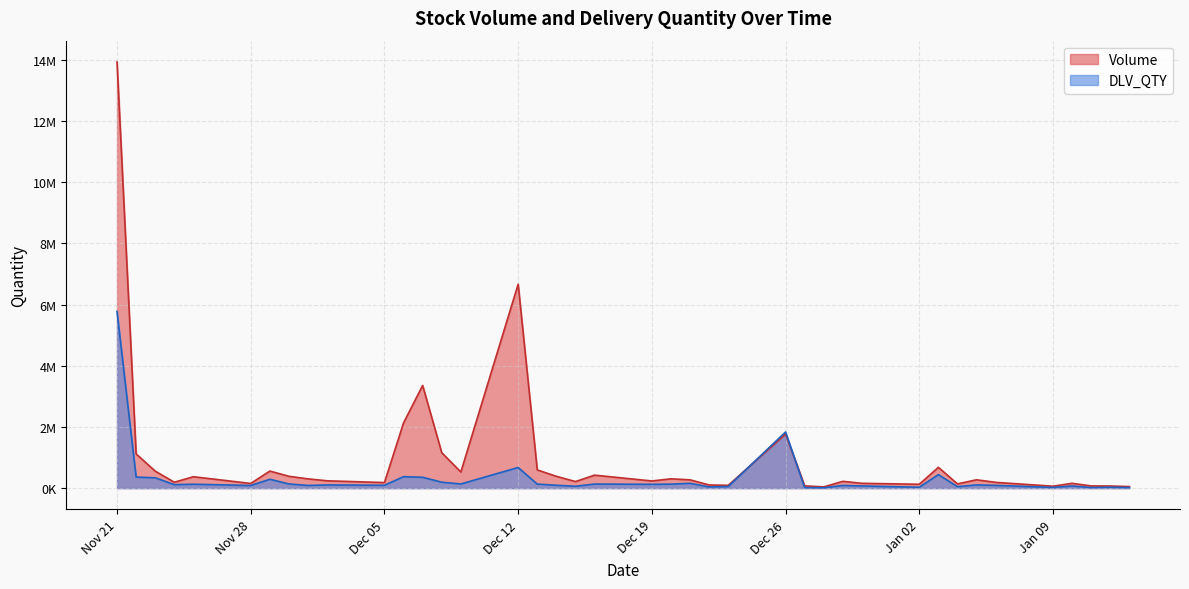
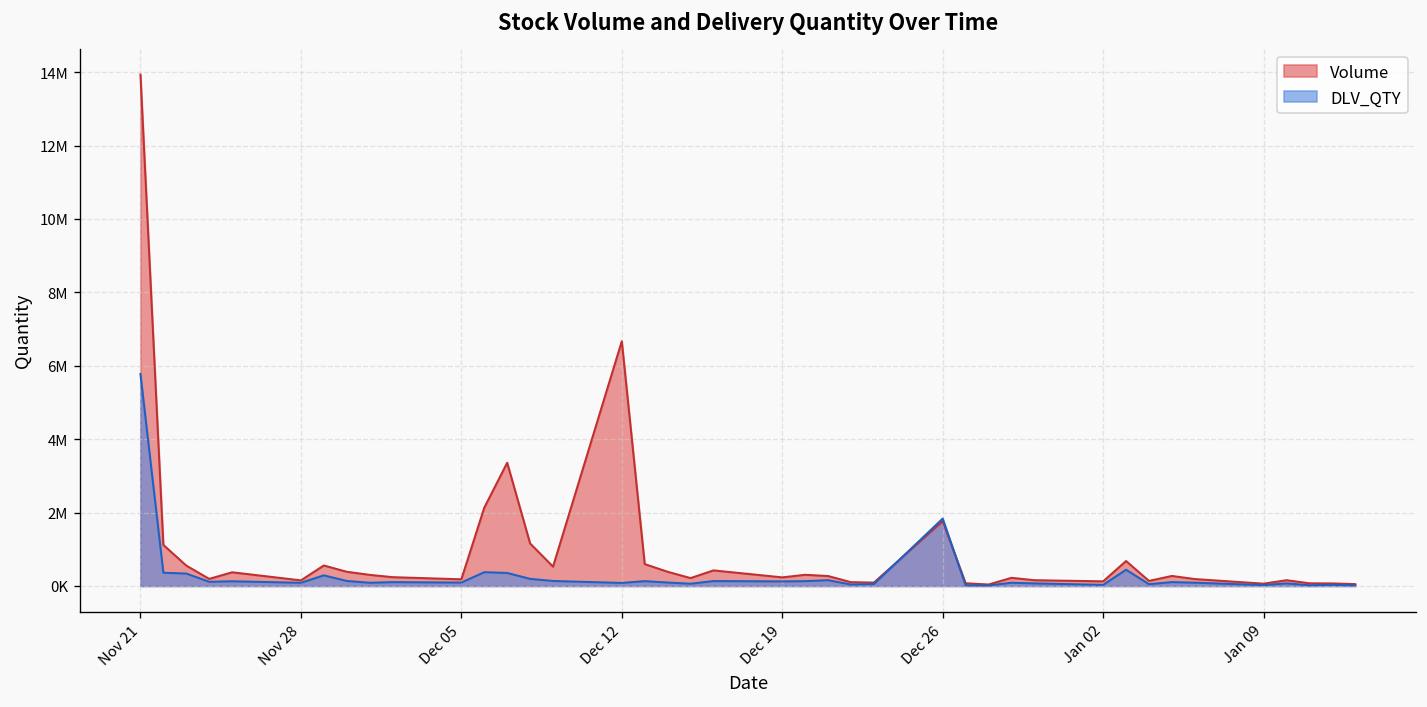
  {
    "Volume": {
      "Nov 21": 13900000,
      "Dec 05": 200000,
      "Dec 12": 6700000,
      "Dec 19": 200000,
      "Jan 02": 100000
    },
    "DLV_QTY": {
      "Nov 21": 5800000,
      "Dec 05": 100000,
-     "Dec 12": 700000,
+     "Dec 12": 100000,
      "Dec 19": 100000,
      "Jan 02": 0
    }
  }
